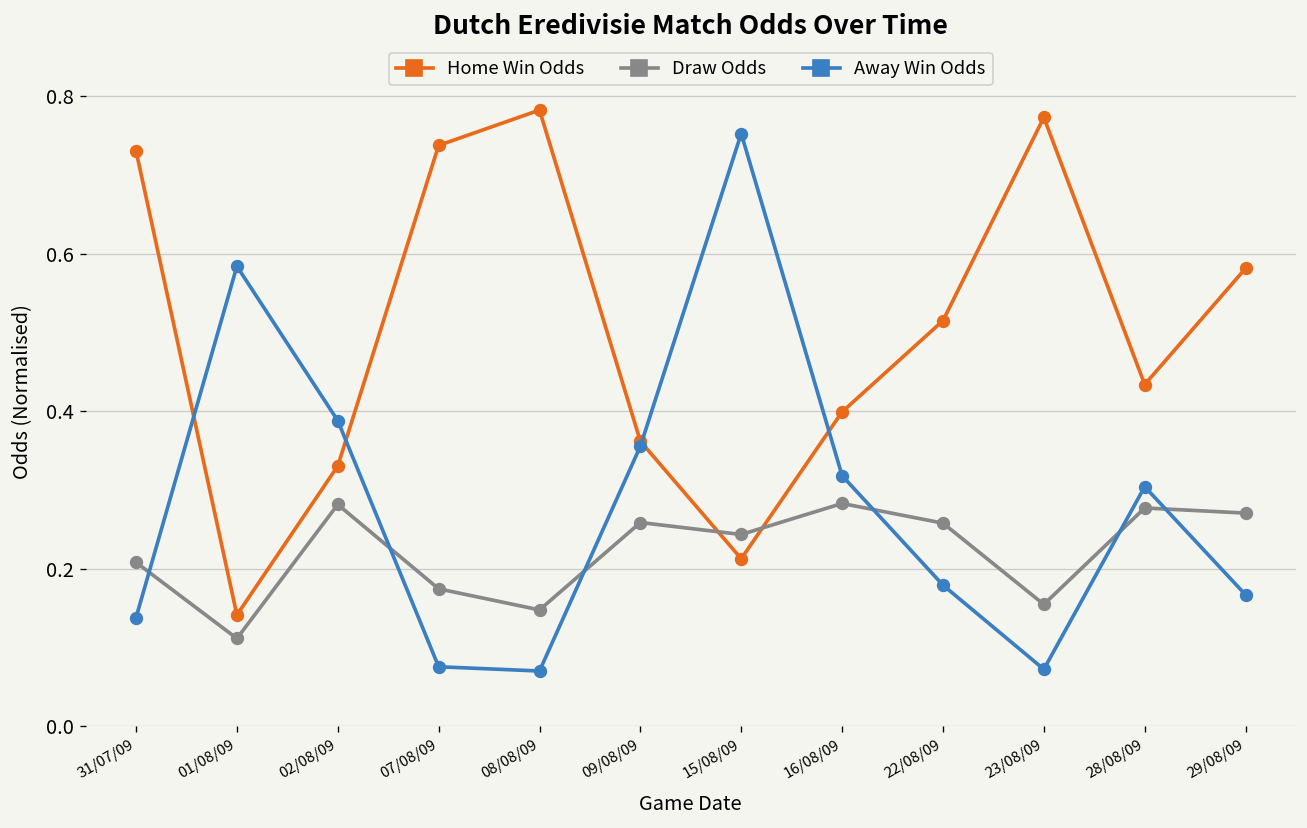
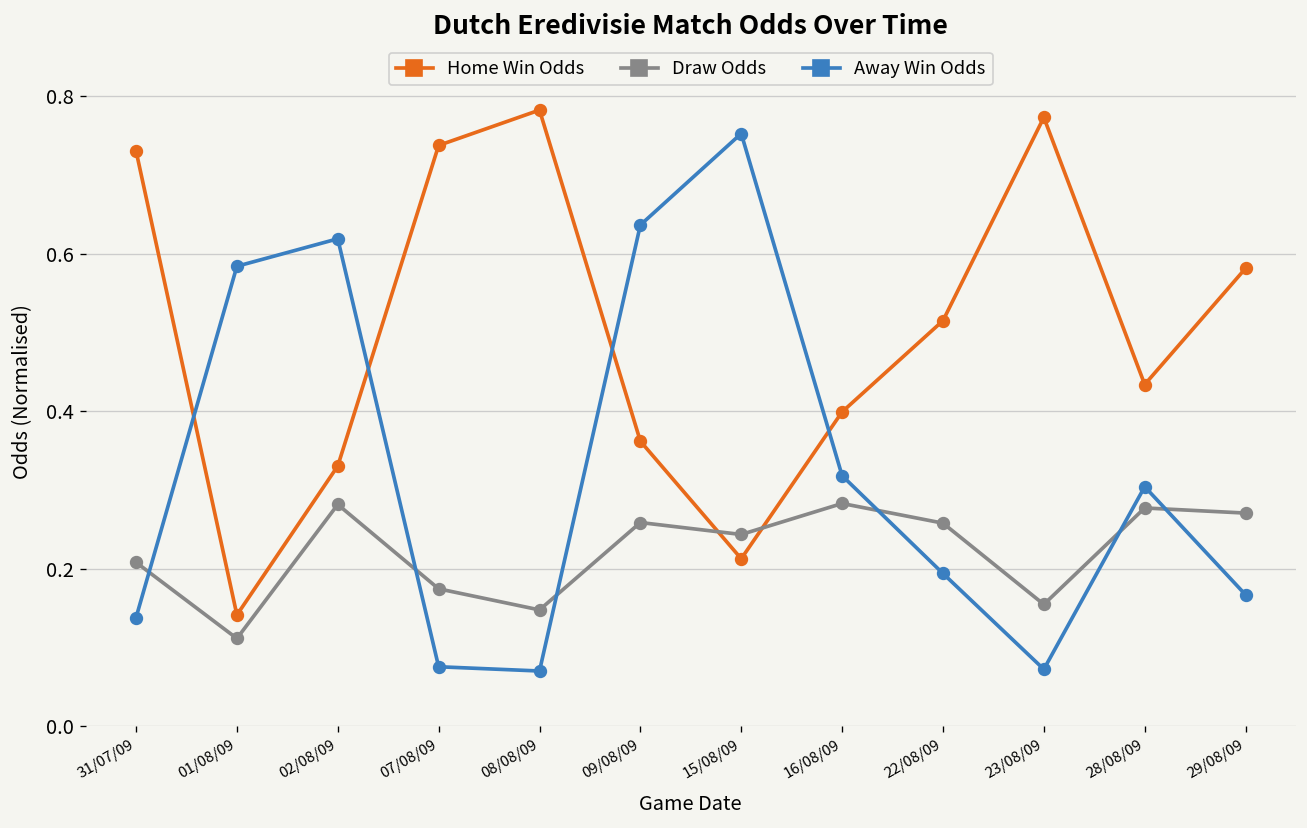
  {
    "Home Win Odds": {
      "31/07/09": 0.73,
      "01/08/09": 0.14,
      "02/08/09": 0.33,
      "07/08/09": 0.74,
      "08/08/09": 0.78,
      "09/08/09": 0.36,
      "15/08/09": 0.21,
      "16/08/09": 0.40,
      "22/08/09": 0.52,
      "23/08/09": 0.77,
      "28/08/09": 0.43,
      "29/08/09": 0.58
    },
    "Draw Odds": {
      "31/07/09": 0.21,
      "01/08/09": 0.11,
      "02/08/09": 0.28,
      "07/08/09": 0.17,
      "08/08/09": 0.15,
      "09/08/09": 0.26,
      "15/08/09": 0.24,
      "16/08/09": 0.28,
      "22/08/09": 0.26,
      "23/08/09": 0.15,
      "28/08/09": 0.28,
      "29/08/09": 0.27
    },
    "Away Win Odds": {
      "31/07/09": 0.14,
      "01/08/09": 0.58,
-     "02/08/09": 0.39,
+     "02/08/09": 0.62,
      "07/08/09": 0.08,
      "08/08/09": 0.07,
-     "09/08/09": 0.36,
+     "09/08/09": 0.64,
      "15/08/09": 0.75,
      "16/08/09": 0.32,
-     "22/08/09": 0.18,
+     "22/08/09": 0.19,
      "23/08/09": 0.07,
      "28/08/09": 0.30,
      "29/08/09": 0.17
    }
  }
